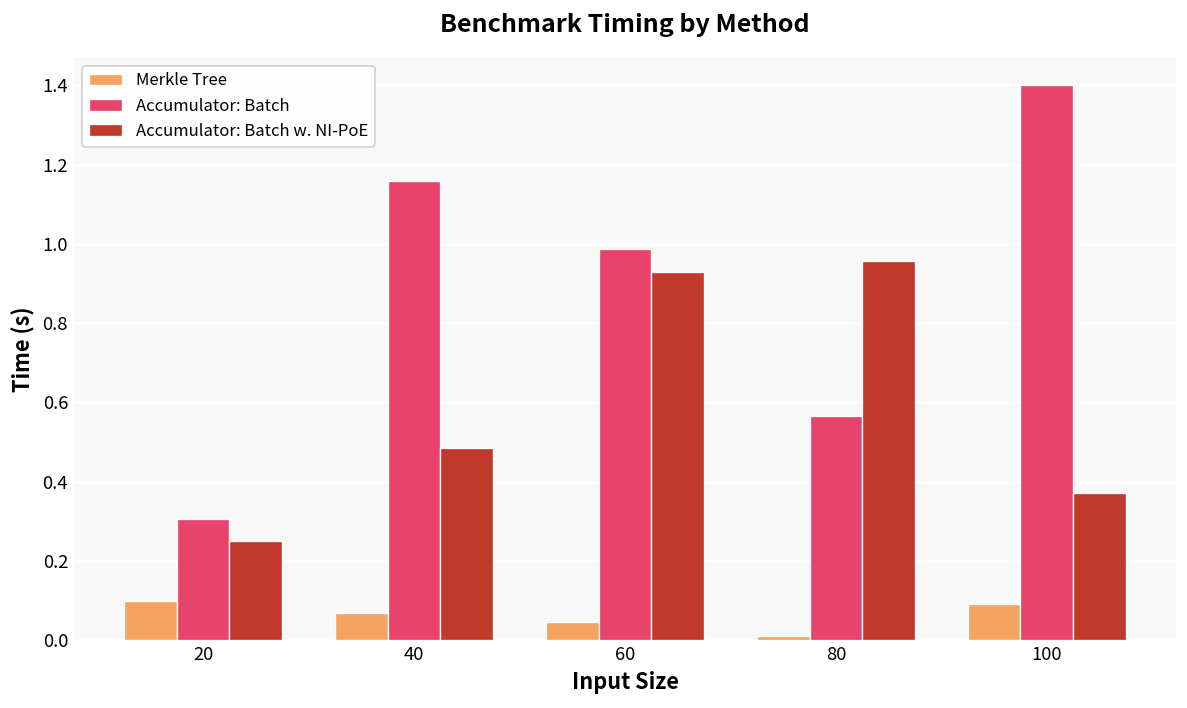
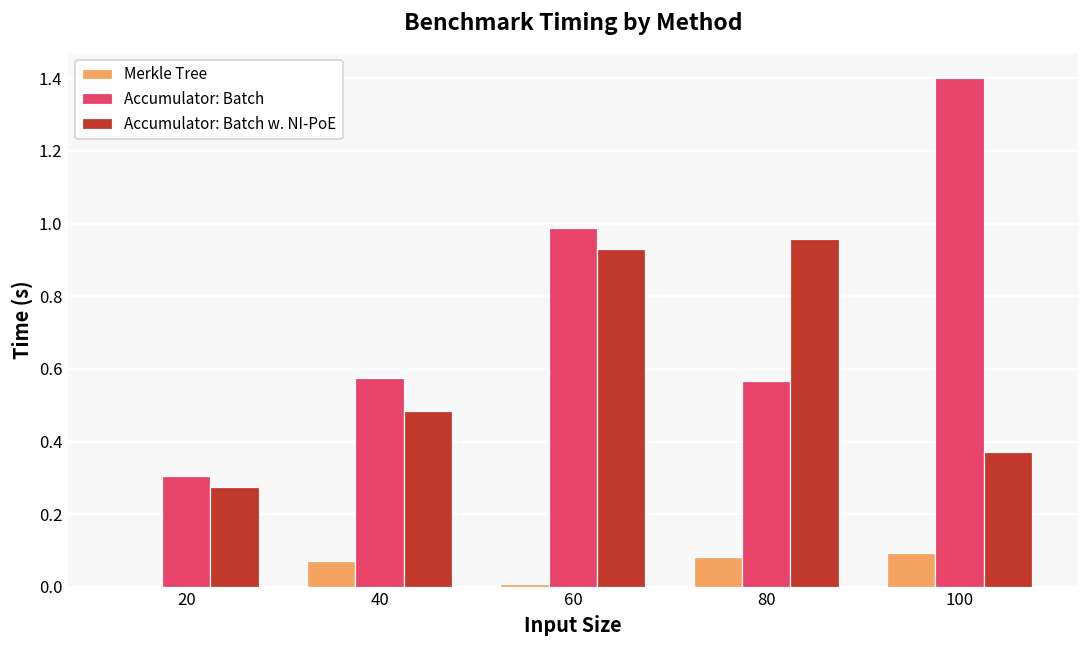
  {
    "Merkle Tree": {
-     "20": 0.10,
+     "20": 0.00,
      "40": 0.07,
-     "60": 0.05,
-     "80": 0.01,
+     "60": 0.01,
+     "80": 0.08,
      "100": 0.09
    },
    "Accumulator: Batch": {
      "20": 0.31,
-     "40": 1.16,
+     "40": 0.58,
      "60": 0.99,
      "80": 0.57,
      "100": 1.40
    },
    "Accumulator: Batch w. NI-PoE": {
-     "20": 0.25,
+     "20": 0.28,
      "40": 0.48,
      "60": 0.93,
      "80": 0.96,
      "100": 0.37
    }
  }
